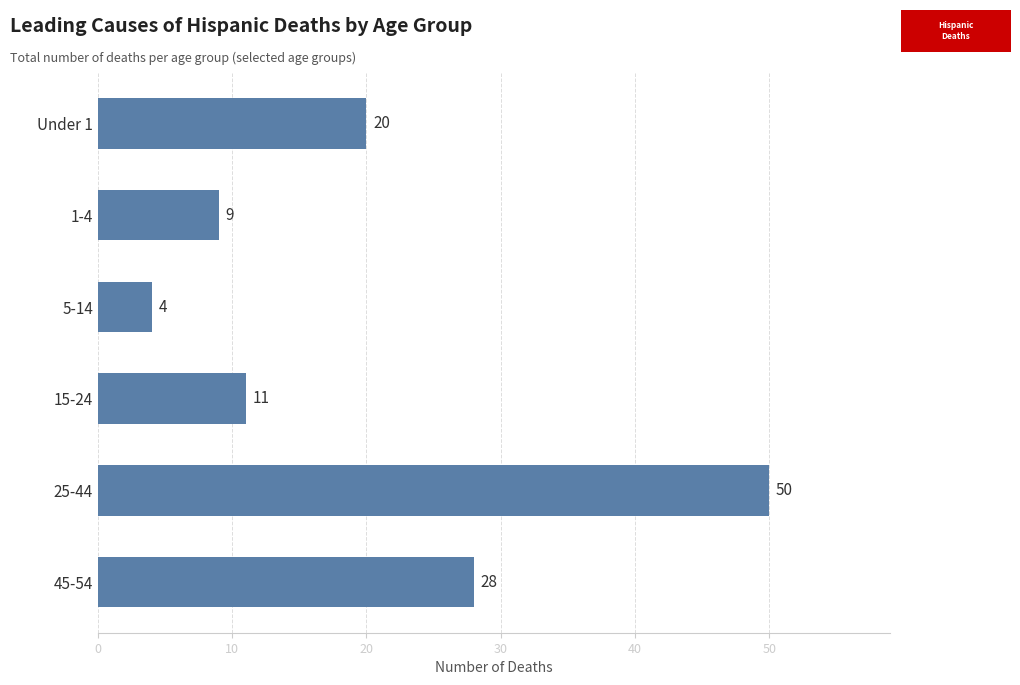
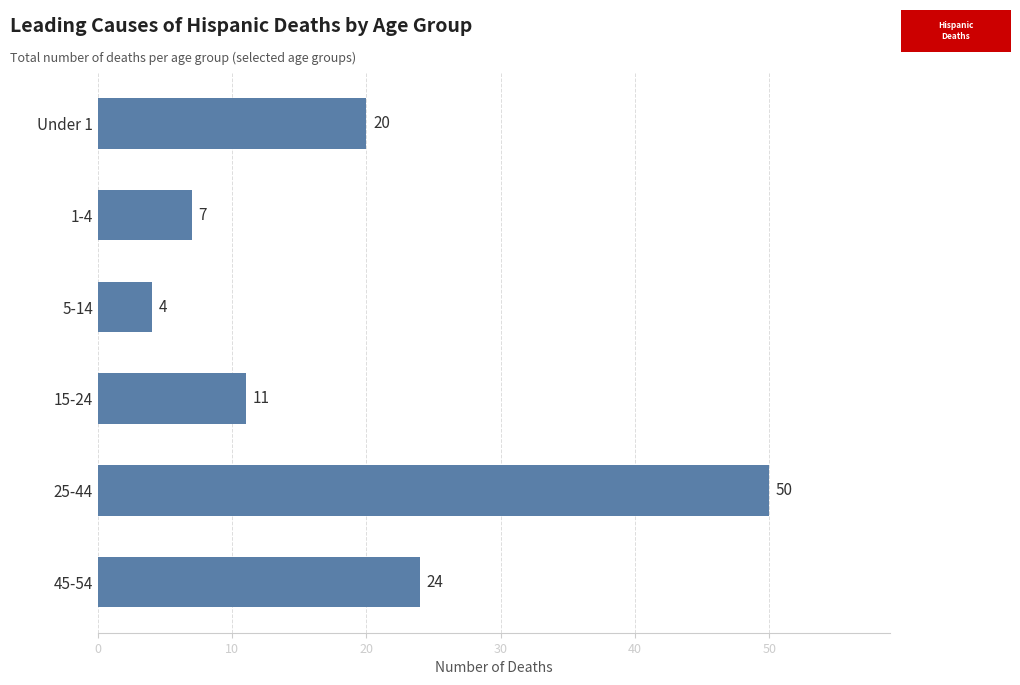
  {
    "Under 1": 20,
-   "1-4": 9,
+   "1-4": 7,
    "5-14": 4,
    "15-24": 11,
    "25-44": 50,
-   "45-54": 28
+   "45-54": 24
  }
